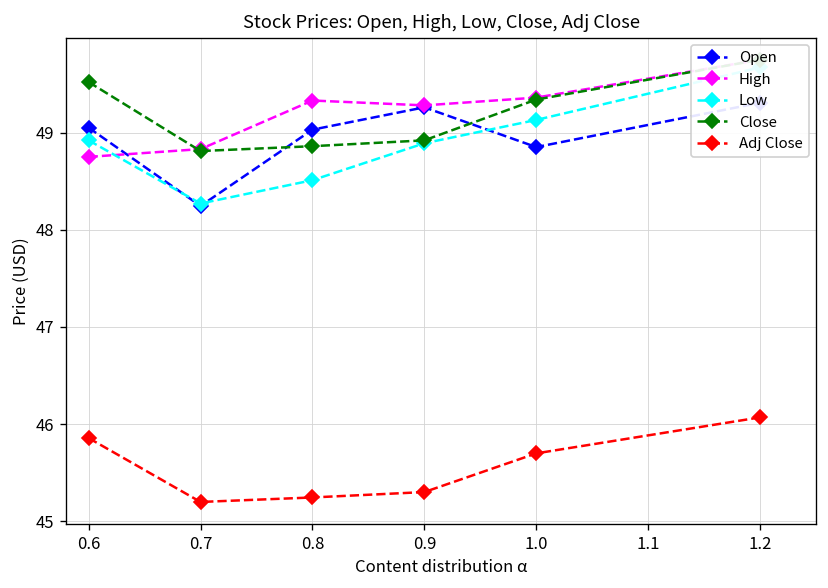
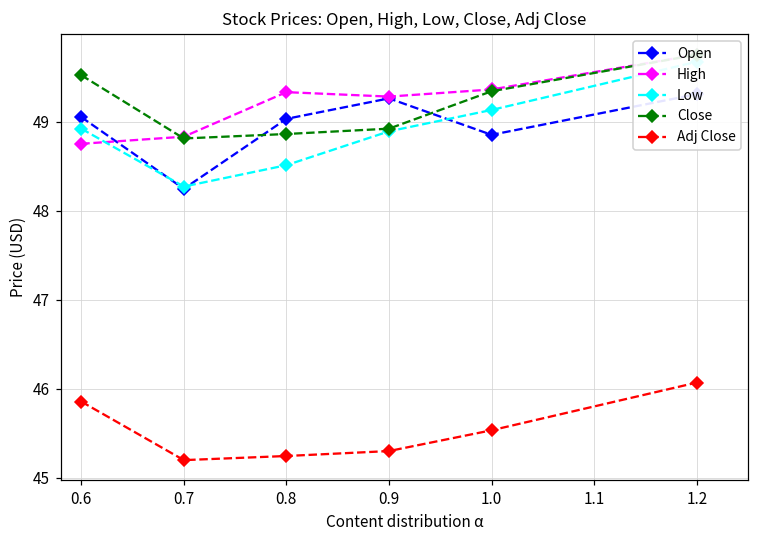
  {
    "Open": {
      "0.6": 49.0,
      "0.8": 49.0,
      "1.0": 48.9
    },
    "High": {
      "0.6": 48.8,
      "0.8": 49.3
    },
    "Low": {
      "0.6": 48.9,
      "0.8": 48.5,
      "1.0": 49.1
    },
    "Close": {
      "0.6": 49.5,
      "0.8": 48.9
    },
    "Adj Close": {
      "0.6": 45.9,
      "0.7": 45.2,
      "0.8": 45.2,
      "0.9": 45.3,
-     "1.0": 45.7,
+     "1.0": 45.5,
      "1.2": 46.1
    }
  }
